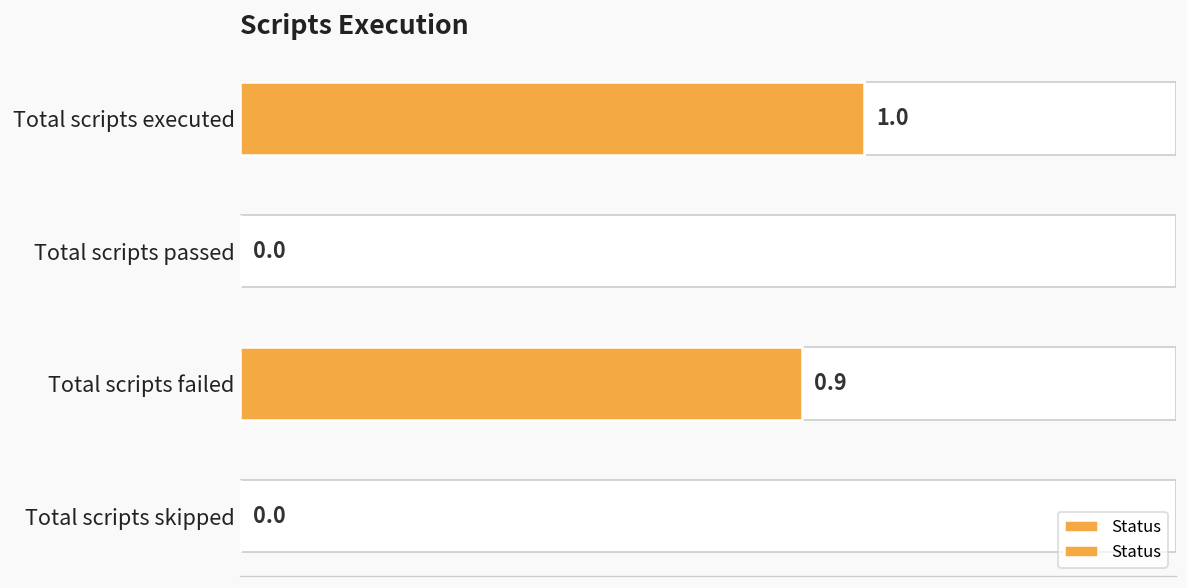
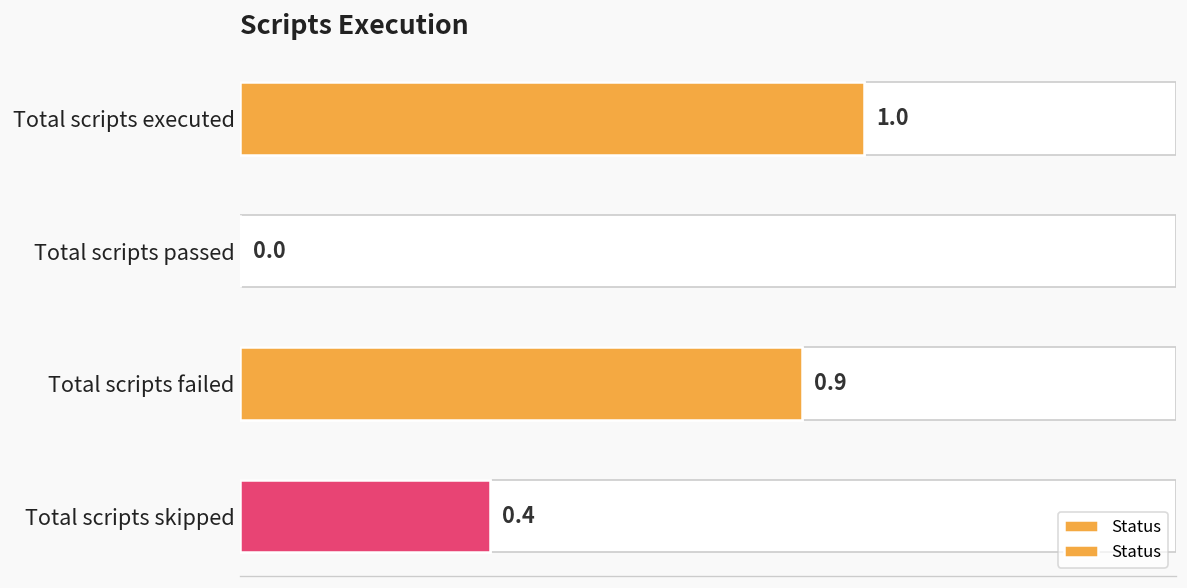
  {
    "Status": {
      "Total scripts passed": 0.0,
-     "Total scripts skipped": 0.0
+     "Total scripts skipped": 0.4
    }
  }
